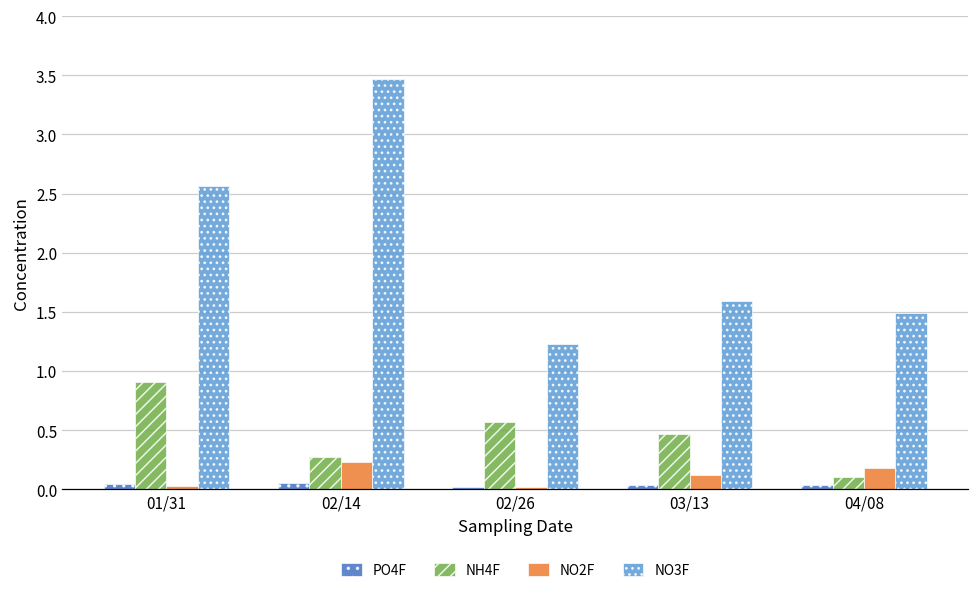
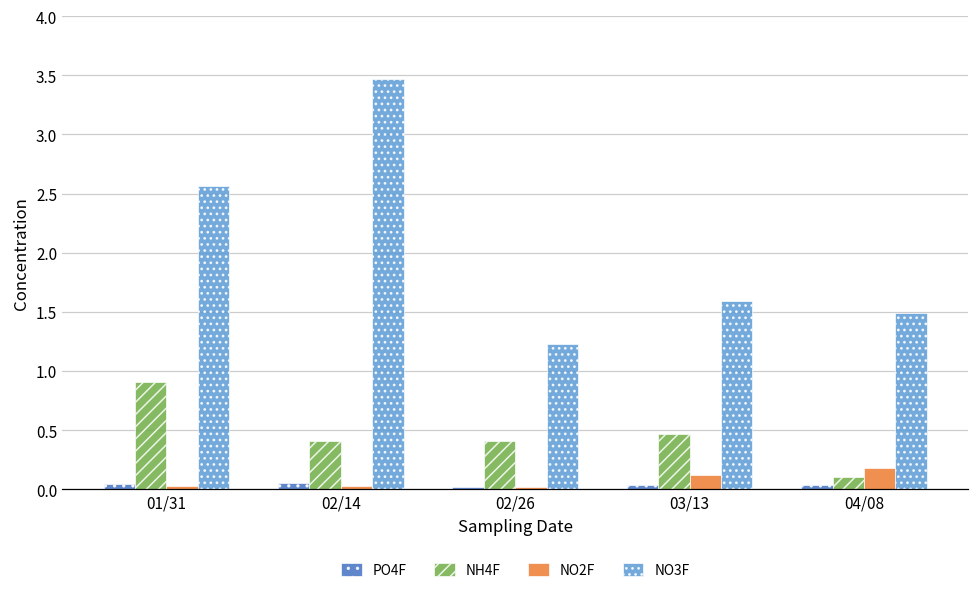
  {
    "NH4F": {
      "01/31": 0.91,
-     "02/14": 0.27,
-     "02/26": 0.57,
+     "02/14": 0.41,
+     "02/26": 0.41,
      "03/13": 0.46,
      "04/08": 0.10
    },
    "NO2F": {
      "01/31": 0.03,
-     "02/14": 0.23,
+     "02/14": 0.03,
      "02/26": 0.02,
      "03/13": 0.12,
      "04/08": 0.18
    }
  }
